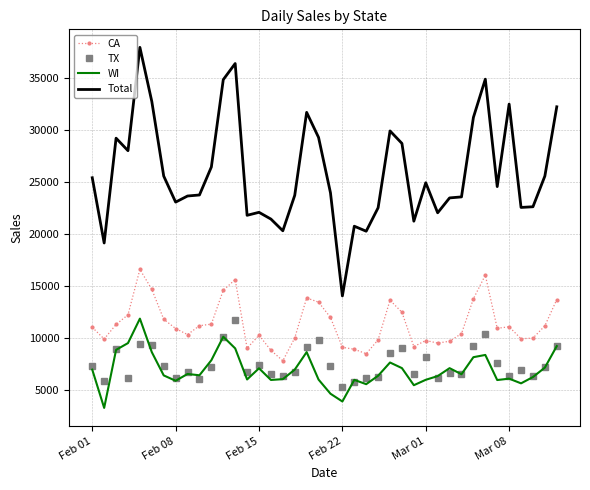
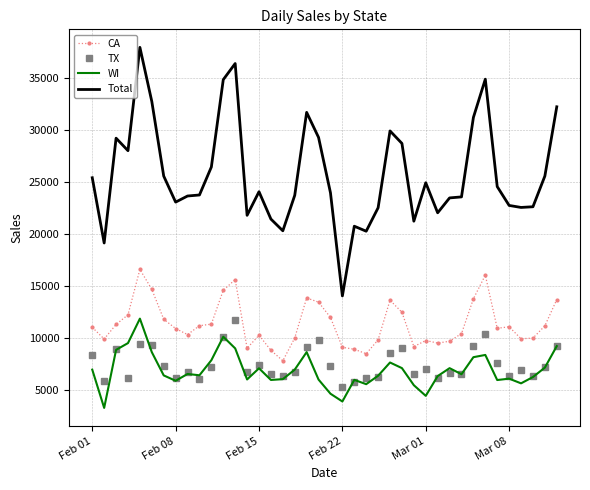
  {
    "CA": {
      "Feb 01": 11000,
      "Feb 08": 10900,
      "Feb 15": 10300,
      "Feb 22": 9100,
      "Mar 01": 9800,
      "Mar 08": 11100
    },
    "TX": {
-     "Feb 01": 7400,
+     "Feb 01": 8400,
      "Feb 08": 6200,
      "Feb 15": 7500,
      "Feb 22": 5400,
-     "Mar 01": 8200
+     "Mar 01": 7100
    },
    "WI": {
      "Feb 01": 7000,
      "Feb 08": 5900,
      "Feb 15": 7100,
      "Feb 22": 3900,
-     "Mar 01": 6000
+     "Mar 01": 4500
    },
    "Total": {
      "Feb 01": 25400,
      "Feb 08": 23100,
-     "Feb 15": 22100,
+     "Feb 15": 24100,
      "Feb 22": 14100,
      "Mar 01": 24900,
-     "Mar 08": 32500
+     "Mar 08": 22800
    }
  }
